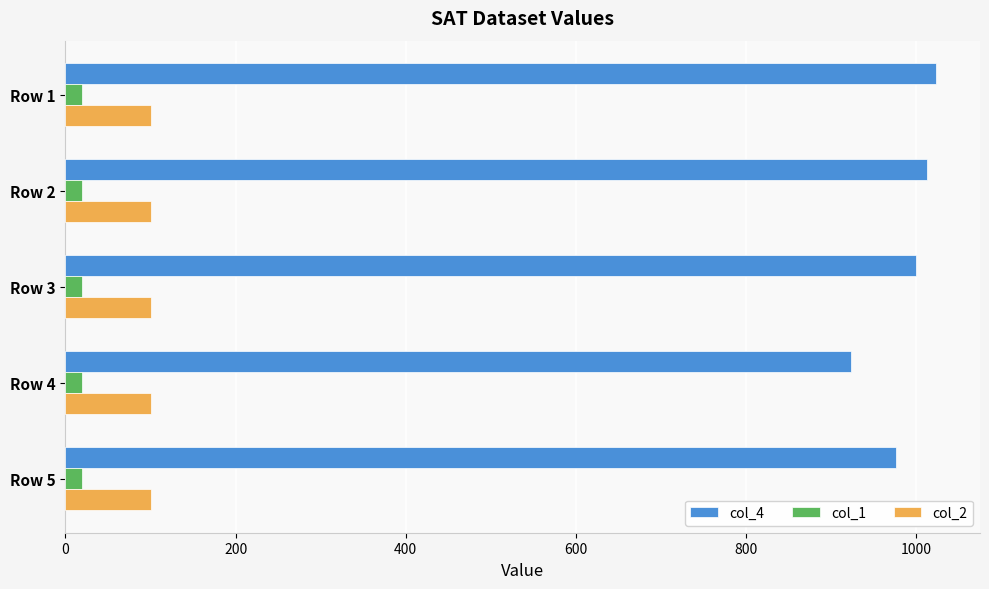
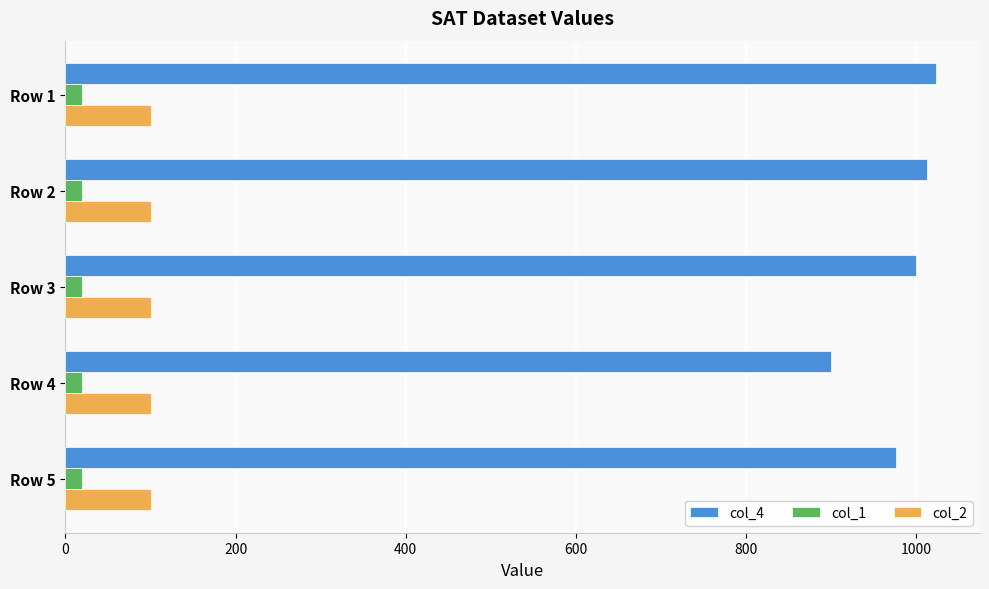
  {
    "col_4": {
      "Row 1": 1020,
      "Row 2": 1010,
      "Row 3": 1000,
-     "Row 4": 920,
+     "Row 4": 900,
      "Row 5": 980
    },
    "col_1": {
      "Row 1": 20,
      "Row 2": 20,
      "Row 3": 20,
      "Row 4": 20,
      "Row 5": 20
    },
    "col_2": {
      "Row 1": 100,
      "Row 2": 100,
      "Row 3": 100,
      "Row 4": 100,
      "Row 5": 100
    }
  }
